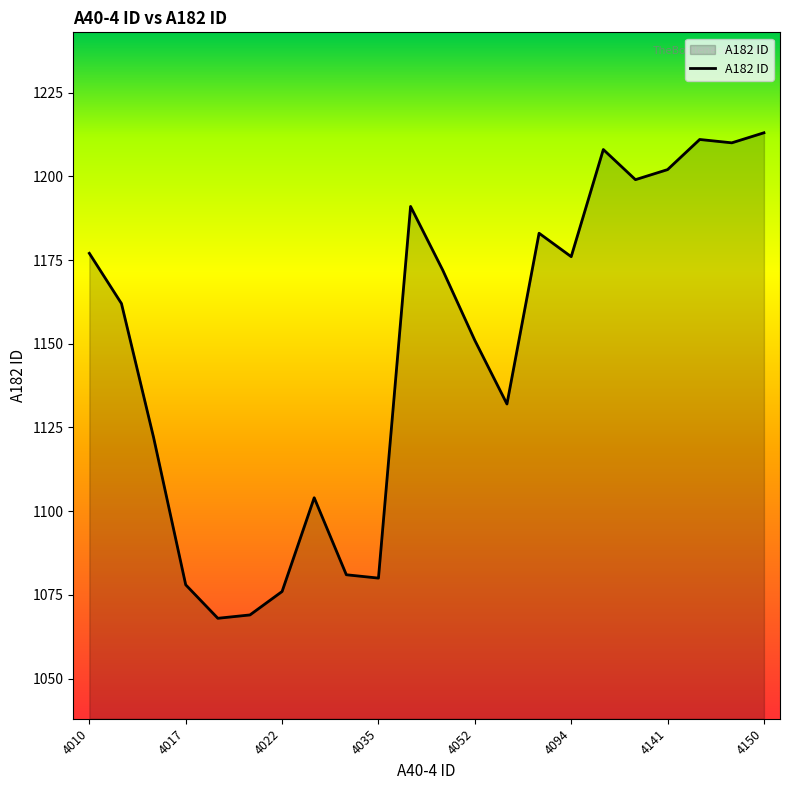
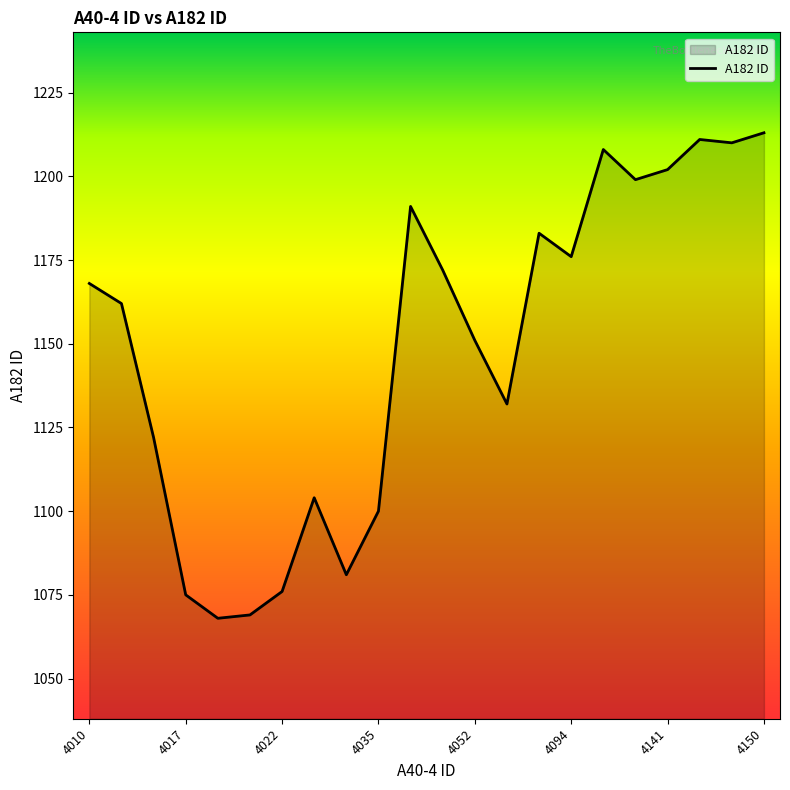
  {
-   "4010": 1177,
-   "4017": 1078,
+   "4010": 1168,
+   "4017": 1075,
    "4022": 1076,
-   "4035": 1080,
+   "4035": 1100,
    "4052": 1151,
    "4094": 1176,
    "4141": 1202,
    "4150": 1213
  }
